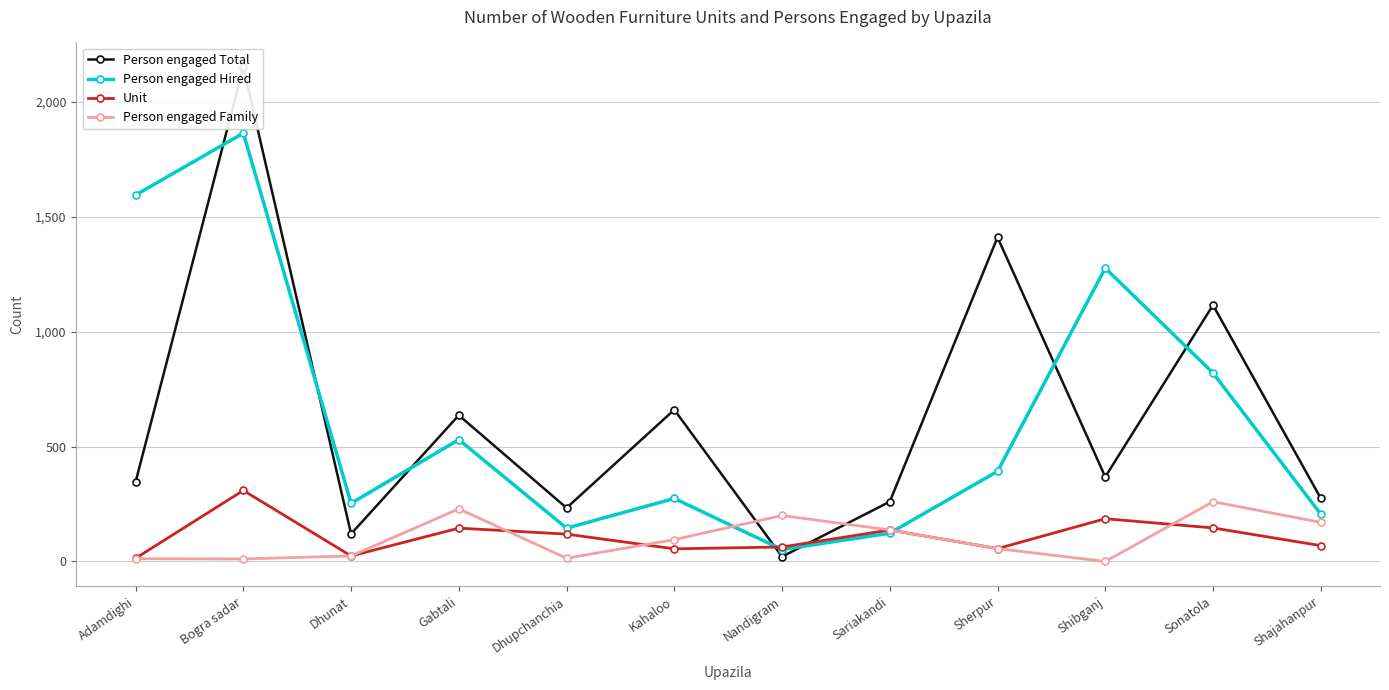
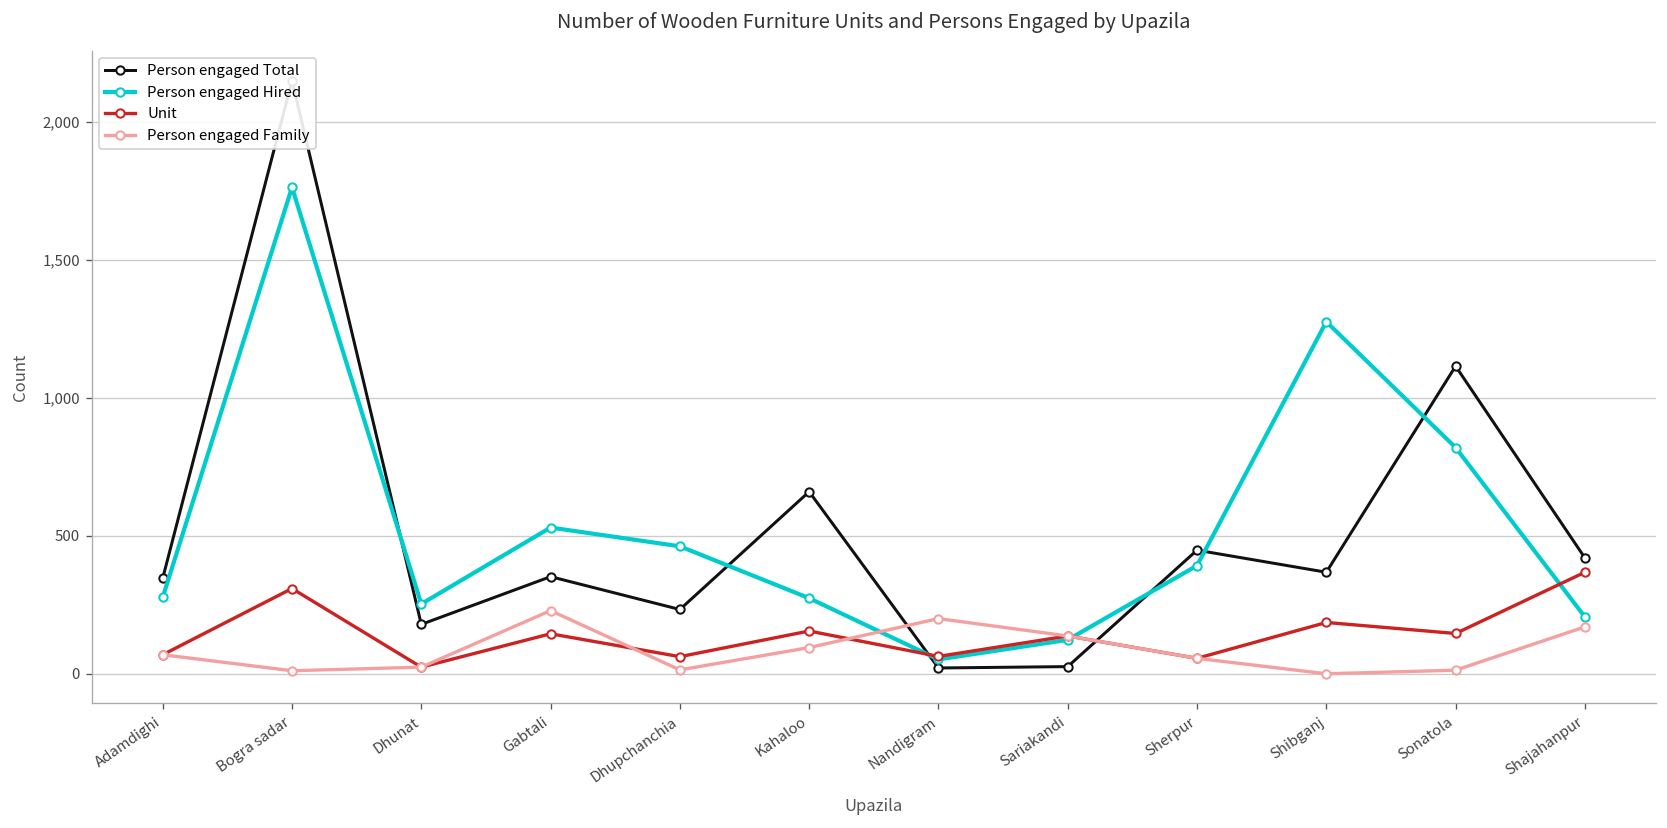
  {
    "Person engaged Total": {
      "Adamdighi": "350",
-     "Dhunat": "120",
-     "Gabtali": "640",
+     "Dhunat": "180",
+     "Gabtali": "350",
      "Dhupchanchia": "230",
      "Kahaloo": "660",
      "Nandigram": "20",
-     "Sariakandi": "260",
-     "Sherpur": "1,410",
+     "Sariakandi": "30",
+     "Sherpur": "450",
      "Shibganj": "370",
      "Sonatola": "1,120",
-     "Shajahanpur": "280"
+     "Shajahanpur": "420"
    },
    "Person engaged Hired": {
-     "Adamdighi": "1,590",
-     "Bogra sadar": "1,860",
+     "Adamdighi": "280",
+     "Bogra sadar": "1,760",
      "Dhunat": "250",
      "Gabtali": "530",
-     "Dhupchanchia": "150",
+     "Dhupchanchia": "460",
      "Kahaloo": "270",
      "Sariakandi": "120",
      "Sherpur": "390",
      "Shibganj": "1,280",
      "Sonatola": "820",
      "Shajahanpur": "210"
    },
    "Unit": {
-     "Adamdighi": "10",
+     "Adamdighi": "70",
      "Bogra sadar": "310",
      "Gabtali": "150",
-     "Dhupchanchia": "120",
-     "Kahaloo": "60",
+     "Dhupchanchia": "60",
+     "Kahaloo": "160",
      "Shibganj": "190",
      "Sonatola": "150",
-     "Shajahanpur": "70"
+     "Shajahanpur": "370"
    },
    "Person engaged Family": {
-     "Adamdighi": "10",
+     "Adamdighi": "70",
      "Bogra sadar": "10",
      "Gabtali": "230",
      "Dhupchanchia": "10",
      "Kahaloo": "100",
      "Nandigram": "200",
      "Shibganj": "0",
-     "Sonatola": "260",
+     "Sonatola": "10",
      "Shajahanpur": "170"
    }
  }
